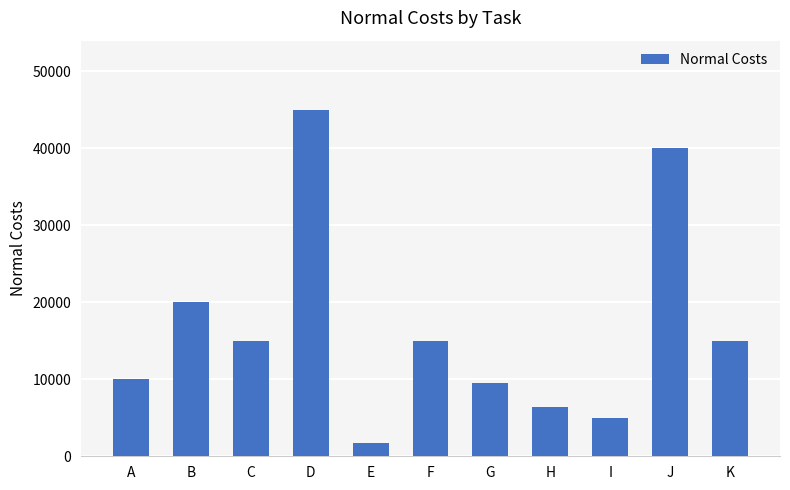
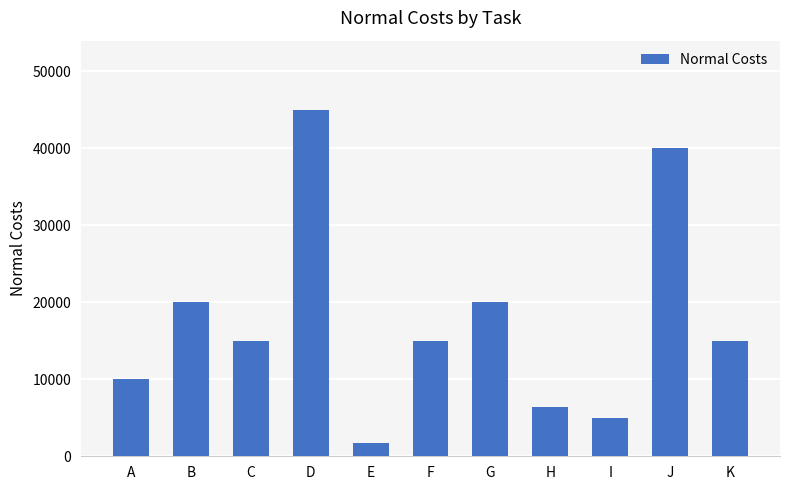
  {
    "A": 10000,
    "B": 20000,
    "C": 15000,
    "D": 45000,
    "E": 2000,
    "F": 15000,
-   "G": 9000,
+   "G": 20000,
    "H": 6000,
    "I": 5000,
    "J": 40000,
    "K": 15000
  }
